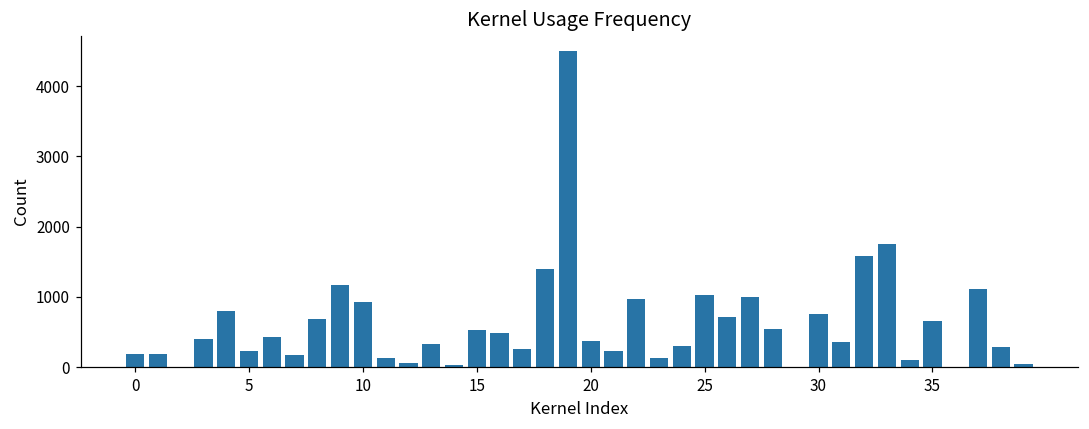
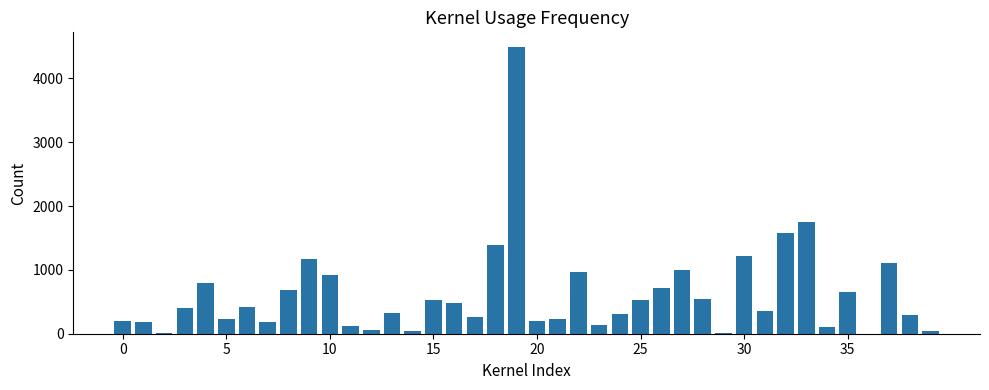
  {
    "0": 200,
    "5": 200,
    "10": 900,
    "15": 500,
-   "20": 400,
-   "25": 1000,
-   "30": 800,
+   "20": 200,
+   "25": 500,
+   "30": 1200,
    "35": 700
  }
